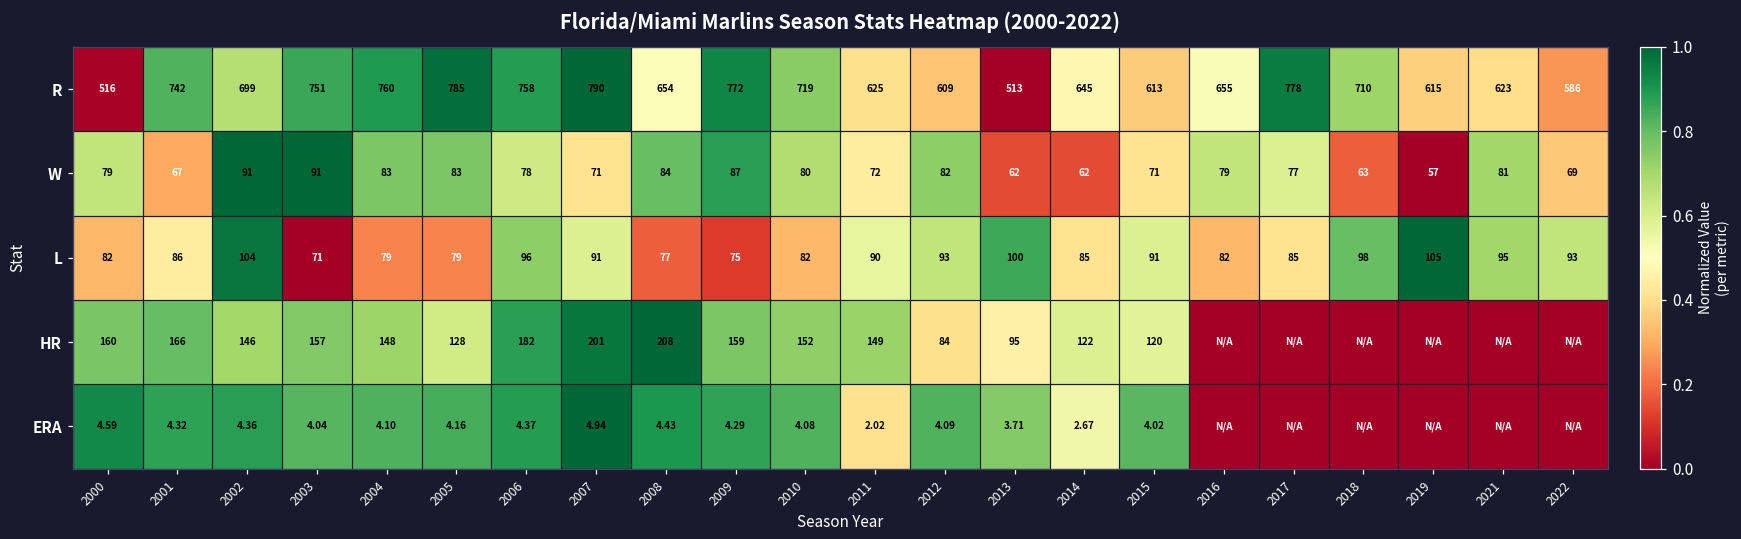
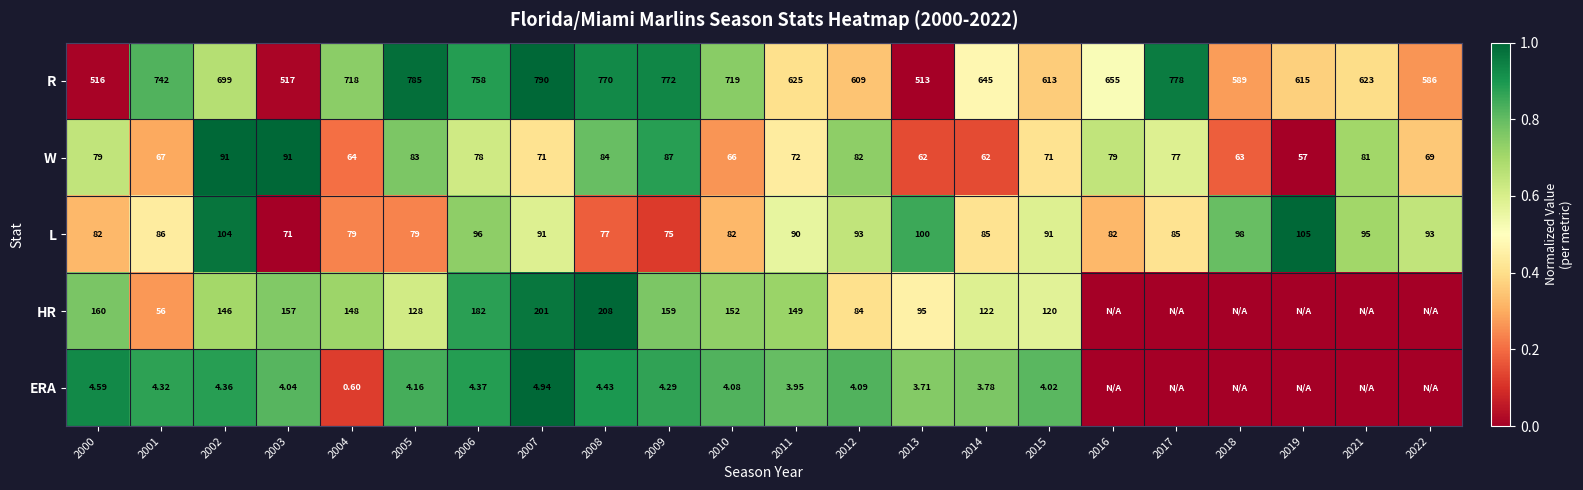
  {
    "R": {
      "2000": 516,
      "2001": 742,
      "2002": 699,
-     "2003": 751,
-     "2004": 760,
+     "2003": 517,
+     "2004": 718,
      "2005": 785,
      "2006": 758,
      "2007": 790,
-     "2008": 654,
+     "2008": 770,
      "2009": 772,
      "2010": 719,
      "2011": 625,
      "2012": 609,
      "2013": 513,
      "2014": 645,
      "2015": 613,
      "2016": 655,
      "2017": 778,
-     "2018": 710,
+     "2018": 589,
      "2019": 615,
      "2021": 623,
      "2022": 586
    },
    "W": {
      "2000": 79,
      "2001": 67,
      "2002": 91,
      "2003": 91,
-     "2004": 83,
+     "2004": 64,
      "2005": 83,
      "2006": 78,
      "2007": 71,
      "2008": 84,
      "2009": 87,
-     "2010": 80,
+     "2010": 66,
      "2011": 72,
      "2012": 82,
      "2013": 62,
      "2014": 62,
      "2015": 71,
      "2016": 79,
      "2017": 77,
      "2018": 63,
      "2019": 57,
      "2021": 81,
      "2022": 69
    },
    "L": {
      "2000": 82,
      "2001": 86,
      "2002": 104,
      "2003": 71,
      "2004": 79,
      "2005": 79,
      "2006": 96,
      "2007": 91,
      "2008": 77,
      "2009": 75,
      "2010": 82,
      "2011": 90,
      "2012": 93,
      "2013": 100,
      "2014": 85,
      "2015": 91,
      "2016": 82,
      "2017": 85,
      "2018": 98,
      "2019": 105,
      "2021": 95,
      "2022": 93
    },
    "HR": {
      "2000": 160,
-     "2001": 166,
+     "2001": 56,
      "2002": 146,
      "2003": 157,
      "2004": 148,
      "2005": 128,
      "2006": 182,
      "2007": 201,
      "2008": 208,
      "2009": 159,
      "2010": 152,
      "2011": 149,
      "2012": 84,
      "2013": 95,
      "2014": 122,
      "2015": 120
    },
    "ERA": {
      "2000": 4.59,
      "2001": 4.32,
      "2002": 4.36,
      "2003": 4.04,
-     "2004": 4.10,
+     "2004": 0.60,
      "2005": 4.16,
      "2006": 4.37,
      "2007": 4.94,
      "2008": 4.43,
      "2009": 4.29,
      "2010": 4.08,
-     "2011": 2.02,
+     "2011": 3.95,
      "2012": 4.09,
      "2013": 3.71,
-     "2014": 2.67,
+     "2014": 3.78,
      "2015": 4.02
    }
  }
